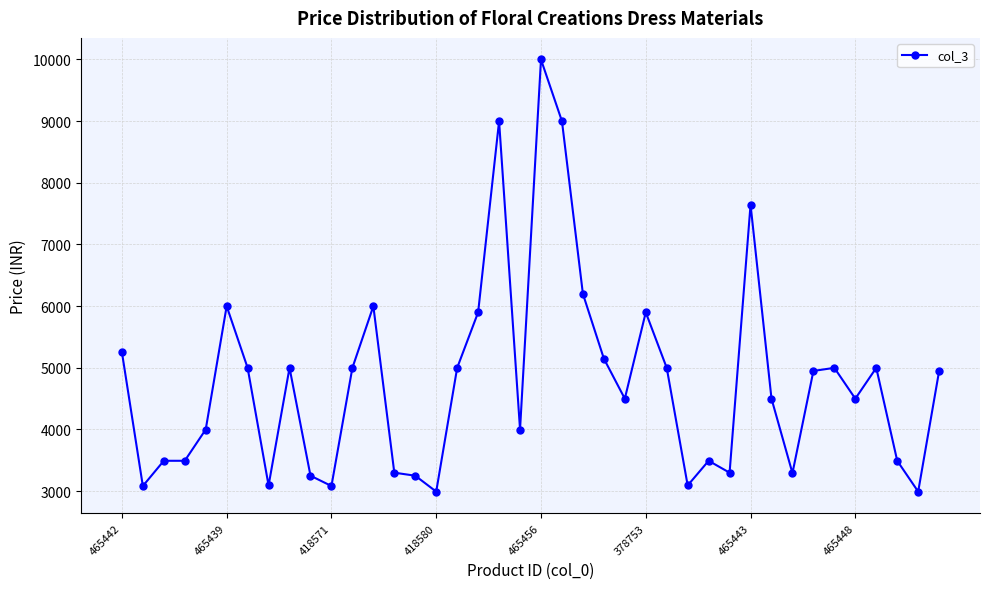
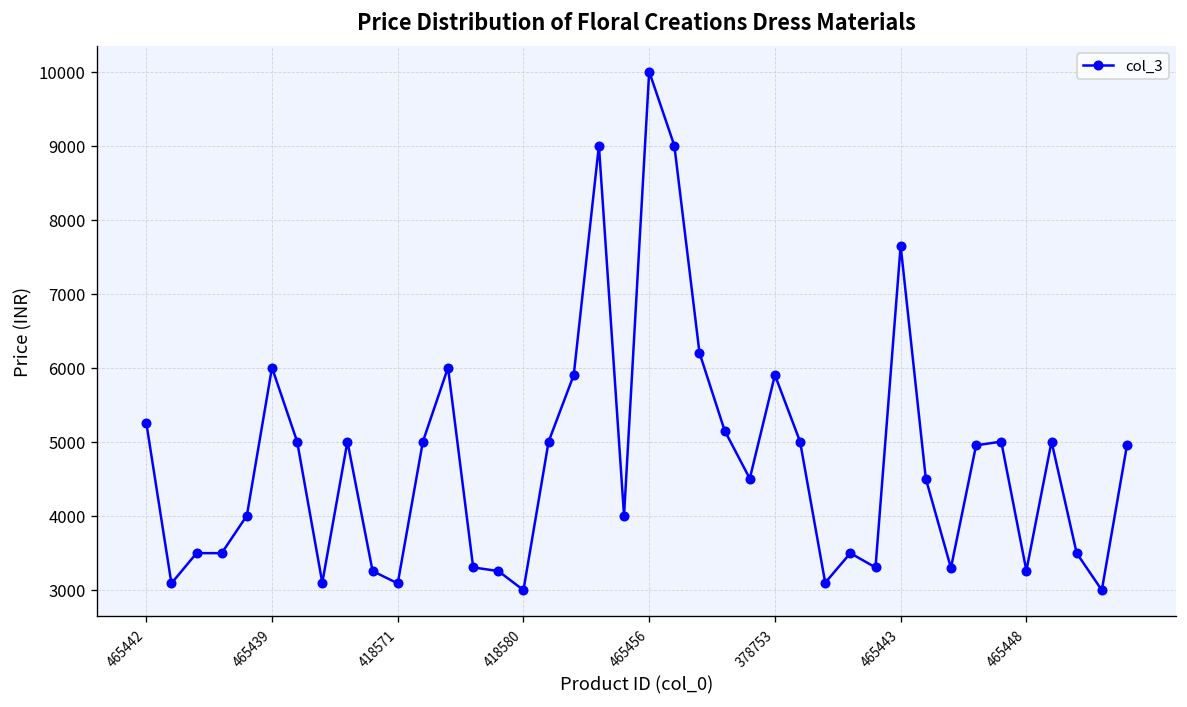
  {
    "465442": 5300,
    "465439": 6000,
    "418571": 3100,
    "418580": 3000,
    "465456": 10000,
    "378753": 5900,
    "465443": 7600,
-   "465448": 4500
+   "465448": 3300
  }
